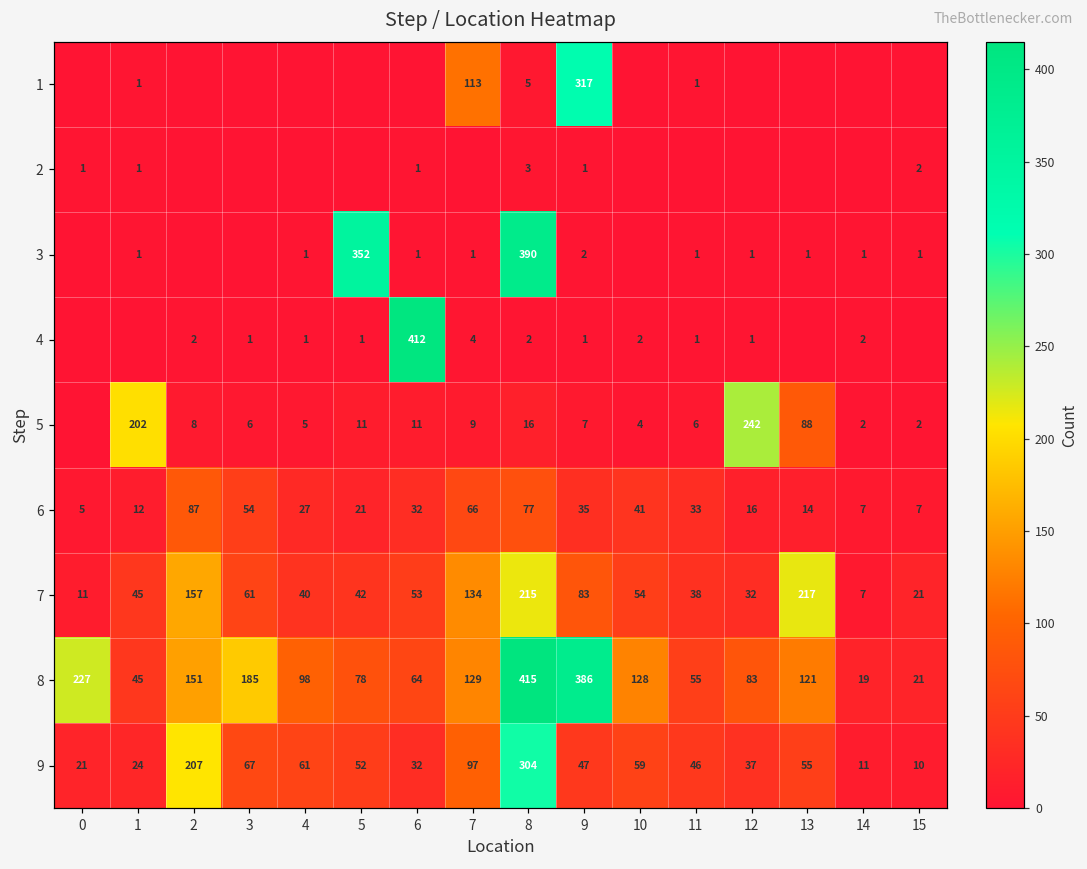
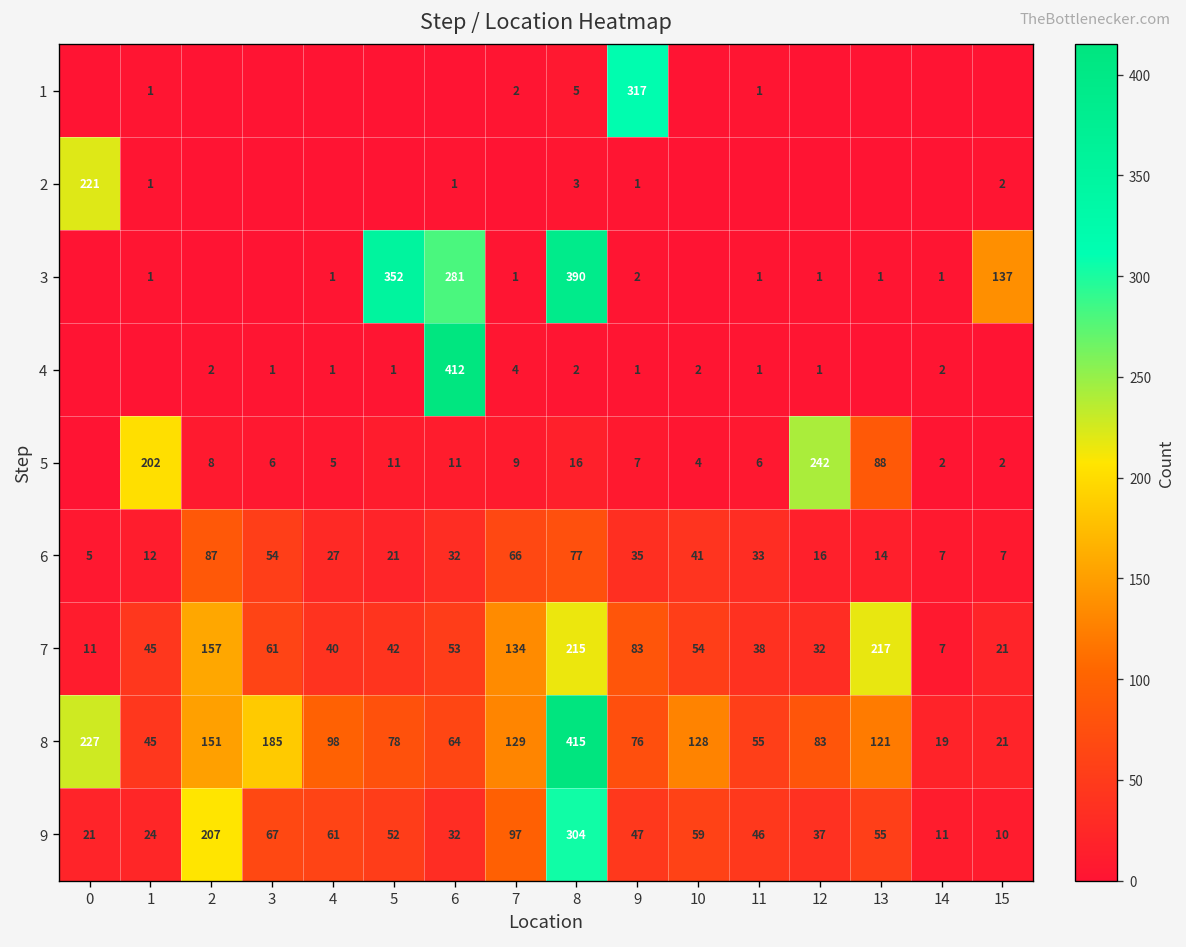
  {
    "1": {
      "1": 1,
-     "7": 113,
+     "7": 2,
      "8": 5,
      "9": 317,
      "11": 1
    },
    "2": {
-     "0": 1,
+     "0": 221,
      "1": 1,
      "6": 1,
      "8": 3,
      "9": 1,
      "15": 2
    },
    "3": {
      "1": 1,
      "4": 1,
      "5": 352,
-     "6": 1,
+     "6": 281,
      "7": 1,
      "8": 390,
      "9": 2,
      "11": 1,
      "12": 1,
      "13": 1,
      "14": 1,
-     "15": 1
+     "15": 137
    },
    "4": {
      "2": 2,
      "3": 1,
      "4": 1,
      "5": 1,
      "6": 412,
      "7": 4,
      "8": 2,
      "9": 1,
      "10": 2,
      "11": 1,
      "12": 1,
      "14": 2
    },
    "5": {
      "1": 202,
      "2": 8,
      "3": 6,
      "4": 5,
      "5": 11,
      "6": 11,
      "7": 9,
      "8": 16,
      "9": 7,
      "10": 4,
      "11": 6,
      "12": 242,
      "13": 88,
      "14": 2,
      "15": 2
    },
    "6": {
      "0": 5,
      "1": 12,
      "2": 87,
      "3": 54,
      "4": 27,
      "5": 21,
      "6": 32,
      "7": 66,
      "8": 77,
      "9": 35,
      "10": 41,
      "11": 33,
      "12": 16,
      "13": 14,
      "14": 7,
      "15": 7
    },
    "7": {
      "0": 11,
      "1": 45,
      "2": 157,
      "3": 61,
      "4": 40,
      "5": 42,
      "6": 53,
      "7": 134,
      "8": 215,
      "9": 83,
      "10": 54,
      "11": 38,
      "12": 32,
      "13": 217,
      "14": 7,
      "15": 21
    },
    "8": {
      "0": 227,
      "1": 45,
      "2": 151,
      "3": 185,
      "4": 98,
      "5": 78,
      "6": 64,
      "7": 129,
      "8": 415,
-     "9": 386,
+     "9": 76,
      "10": 128,
      "11": 55,
      "12": 83,
      "13": 121,
      "14": 19,
      "15": 21
    },
    "9": {
      "0": 21,
      "1": 24,
      "2": 207,
      "3": 67,
      "4": 61,
      "5": 52,
      "6": 32,
      "7": 97,
      "8": 304,
      "9": 47,
      "10": 59,
      "11": 46,
      "12": 37,
      "13": 55,
      "14": 11,
      "15": 10
    }
  }
